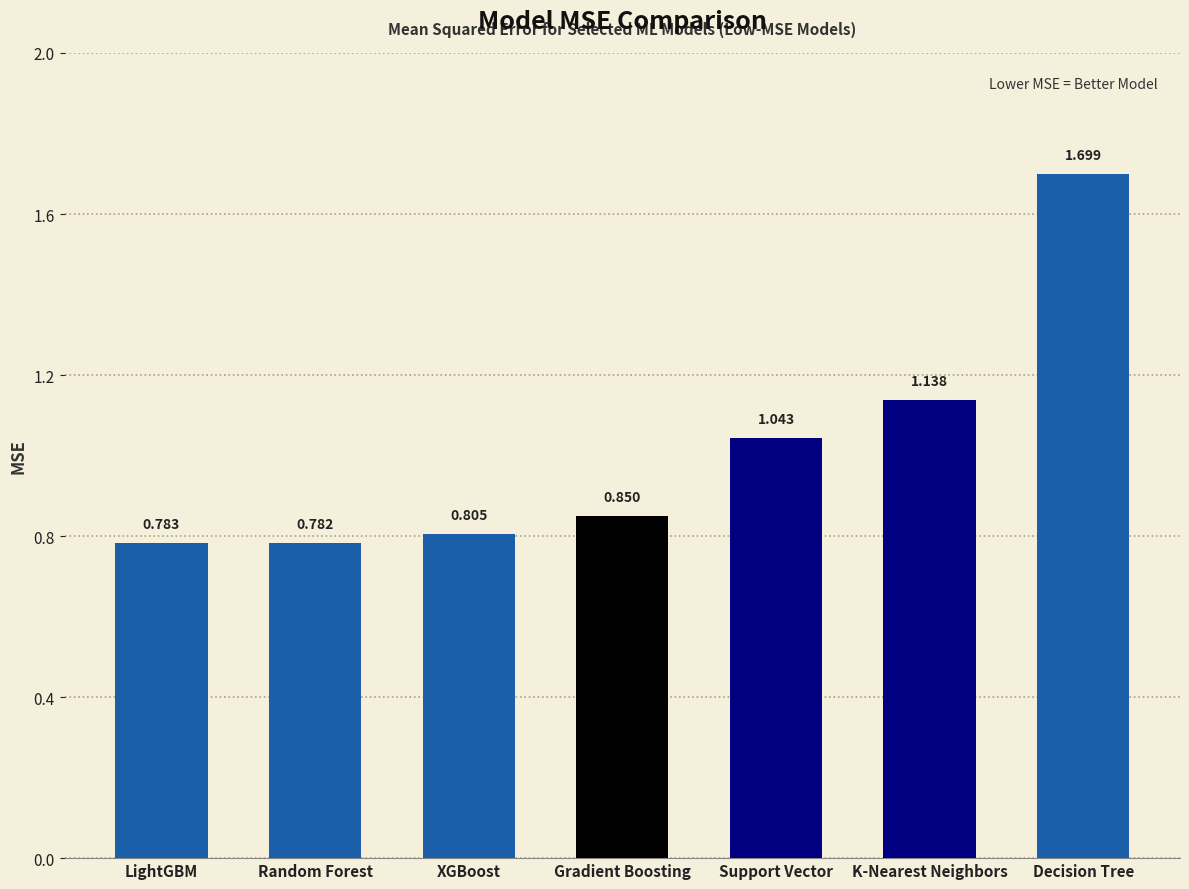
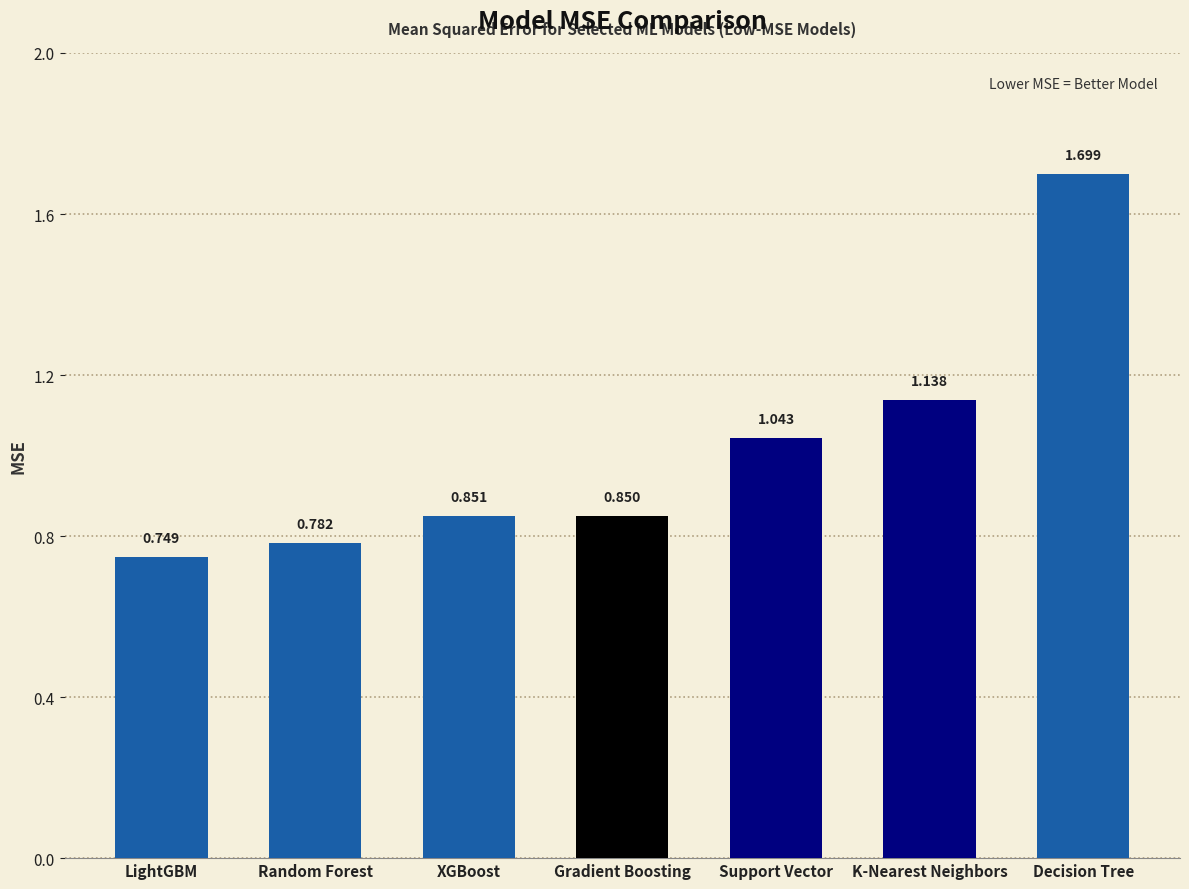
  {
-   "LightGBM": 0.783,
+   "LightGBM": 0.749,
    "Random Forest": 0.782,
-   "XGBoost": 0.805,
+   "XGBoost": 0.851,
    "Gradient Boosting": 0.850,
    "Support Vector": 1.043,
    "K-Nearest Neighbors": 1.138,
    "Decision Tree": 1.699
  }
